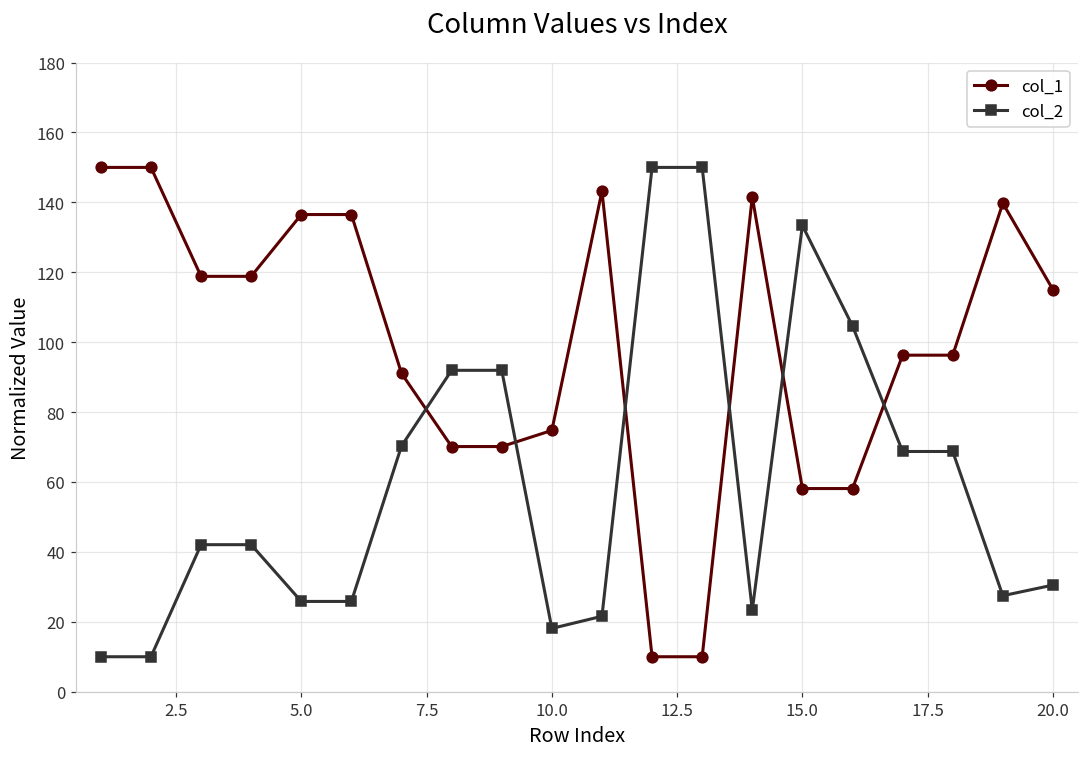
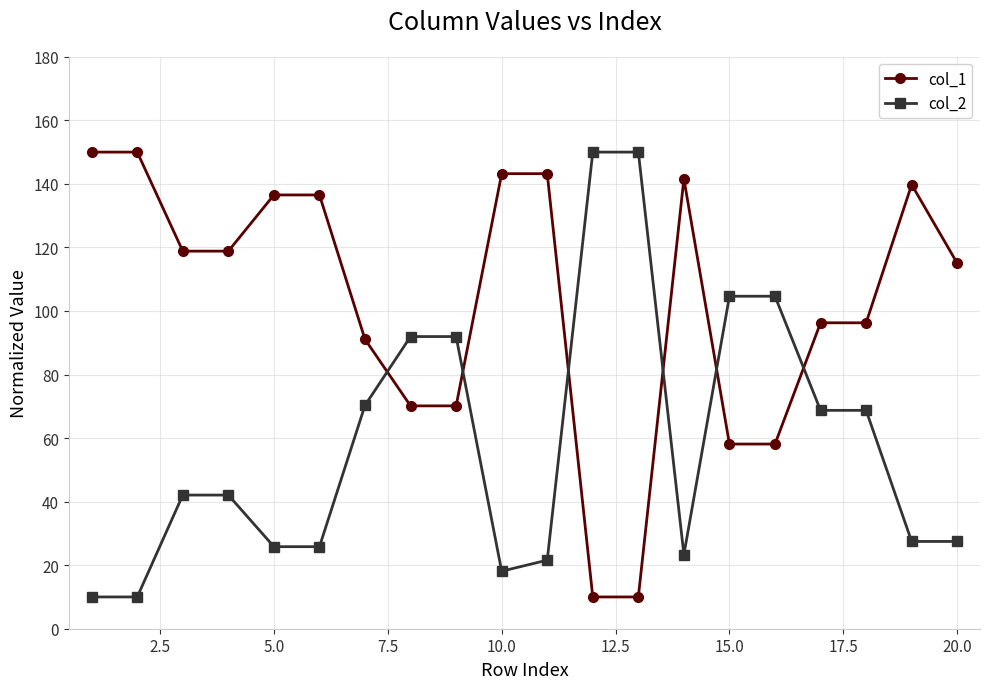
  {
    "col_1": {
      "5.0": 137,
-     "10.0": 75,
+     "10.0": 143,
      "15.0": 58,
      "20.0": 115
    },
    "col_2": {
      "5.0": 26,
      "10.0": 18,
-     "15.0": 133,
-     "20.0": 31
+     "15.0": 105,
+     "20.0": 27
    }
  }
